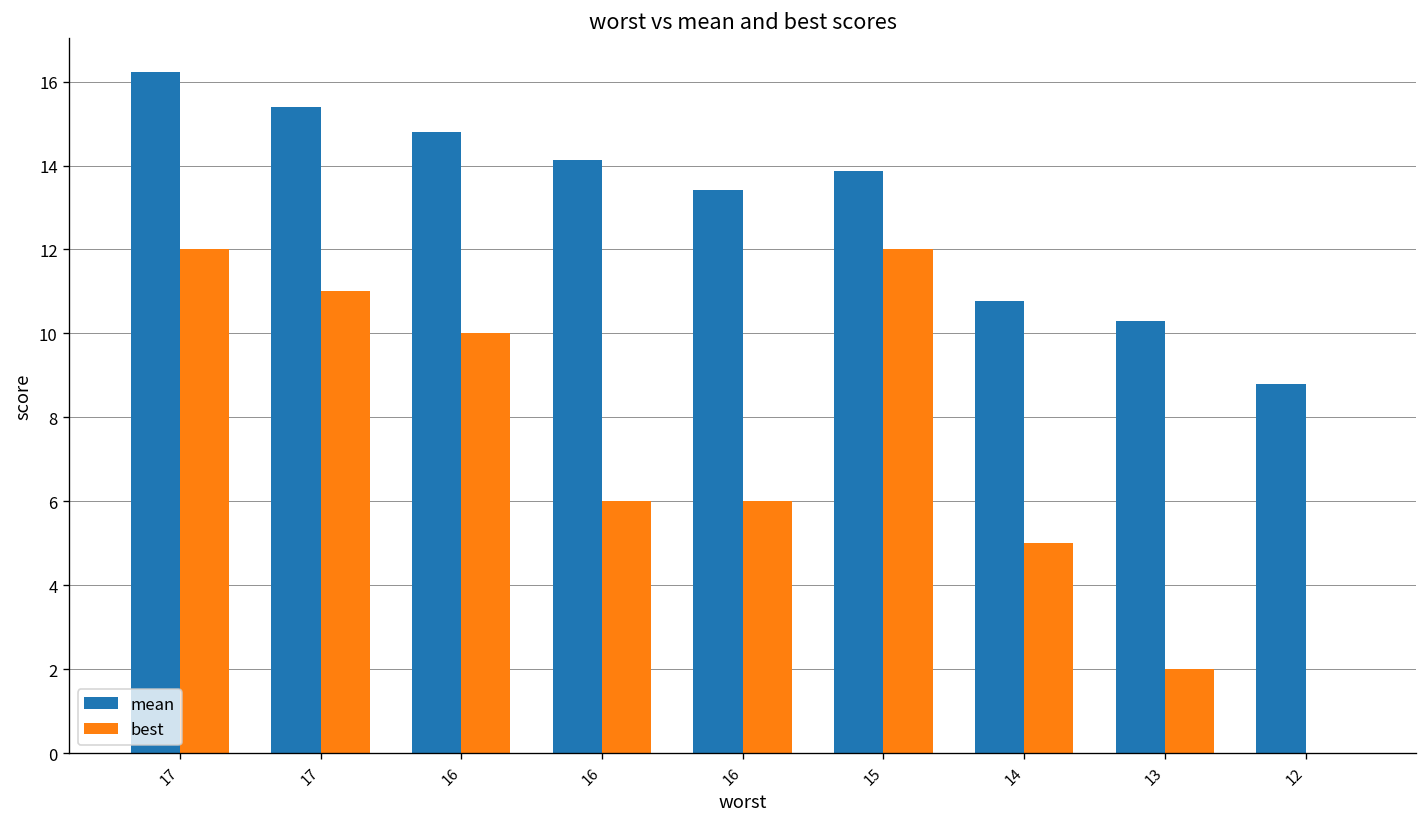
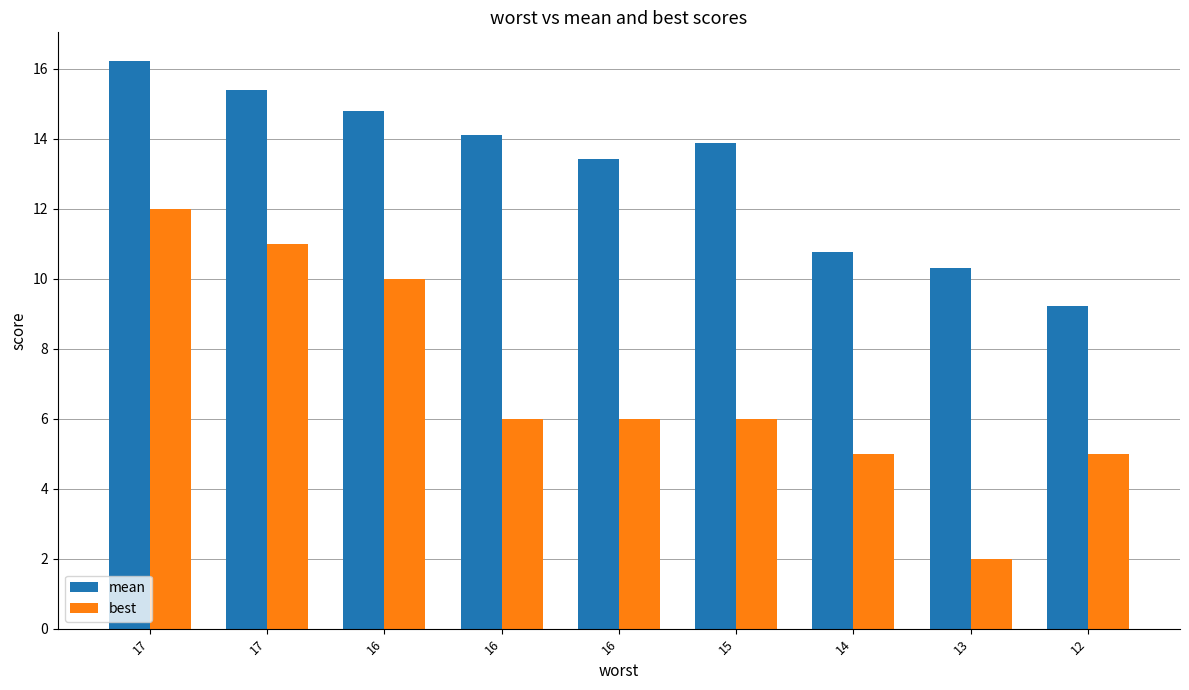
  {
    "mean": {
      "15": 13.9,
      "14": 10.8,
      "13": 10.3,
-     "12": 8.8
+     "12": 9.2
    },
    "best": {
-     "15": 12,
+     "15": 6,
      "14": 5,
      "13": 2,
-     "12": 0
+     "12": 5
    }
  }
